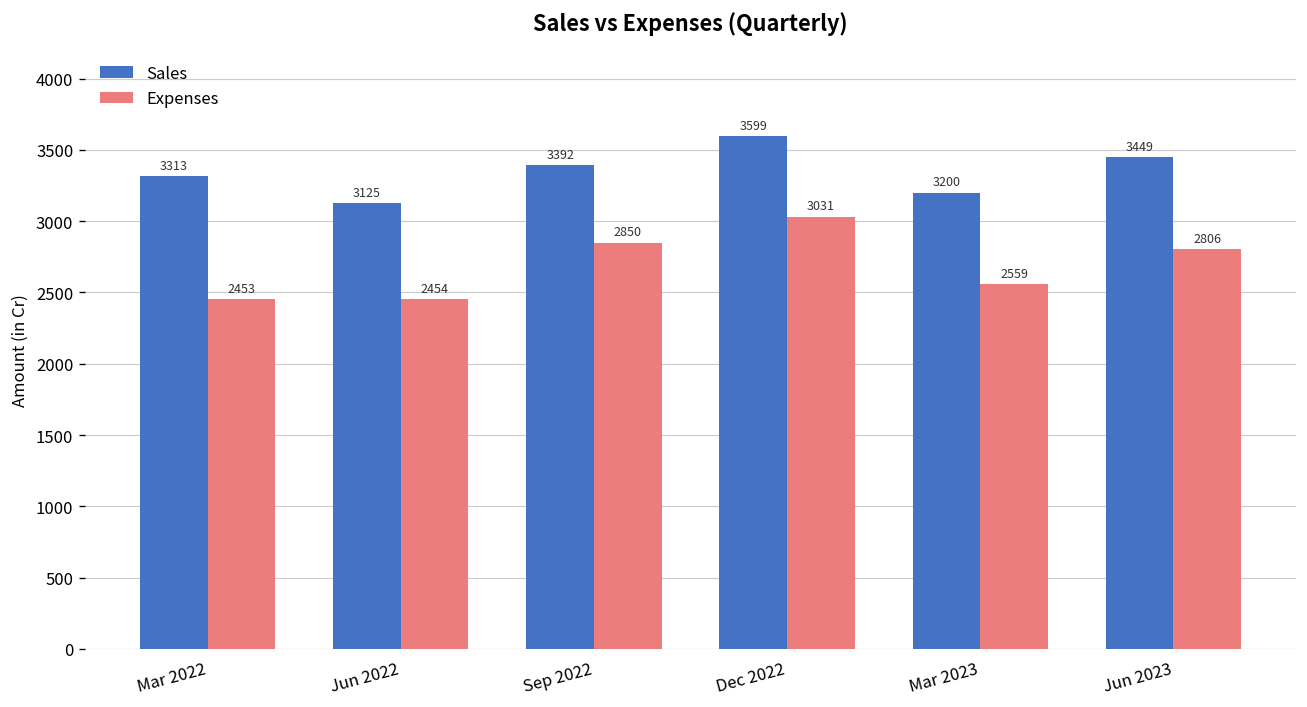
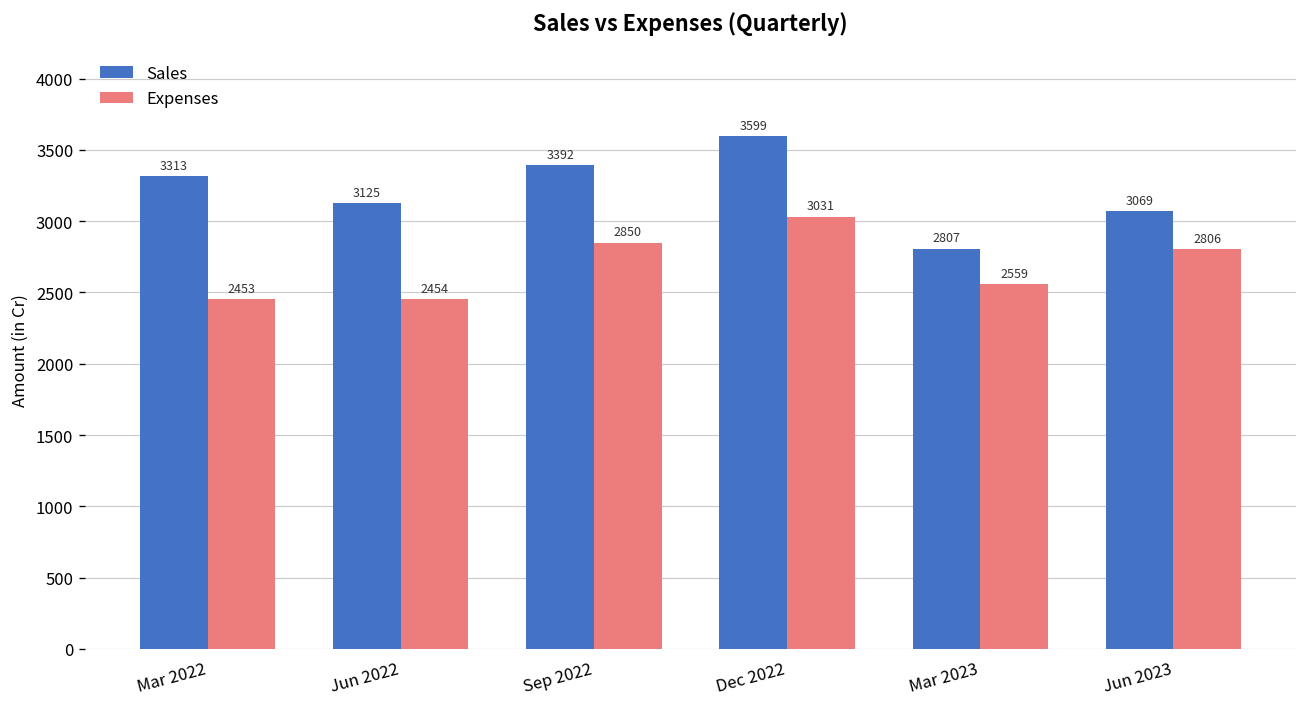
  {
    "Sales": {
      "Jun 2022": 3125,
      "Sep 2022": 3392,
      "Dec 2022": 3599,
-     "Mar 2023": 3200,
-     "Jun 2023": 3449
+     "Mar 2023": 2807,
+     "Jun 2023": 3069
    },
    "Expenses": {
      "Mar 2022": 2453,
      "Sep 2022": 2850,
      "Dec 2022": 3031,
      "Mar 2023": 2559,
      "Jun 2023": 2806
    }
  }
